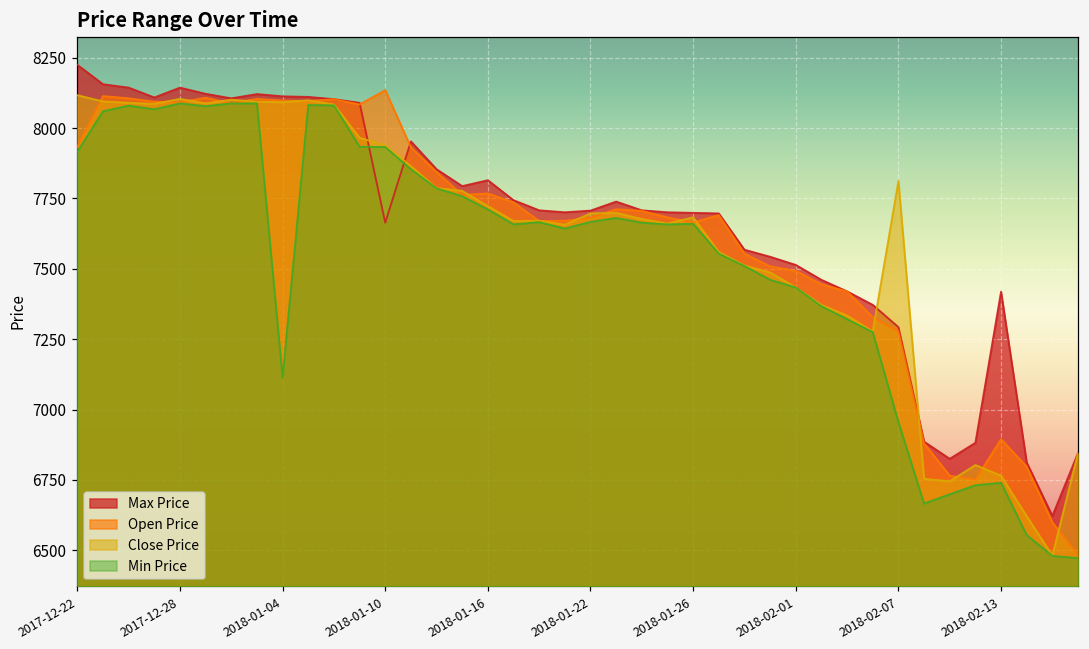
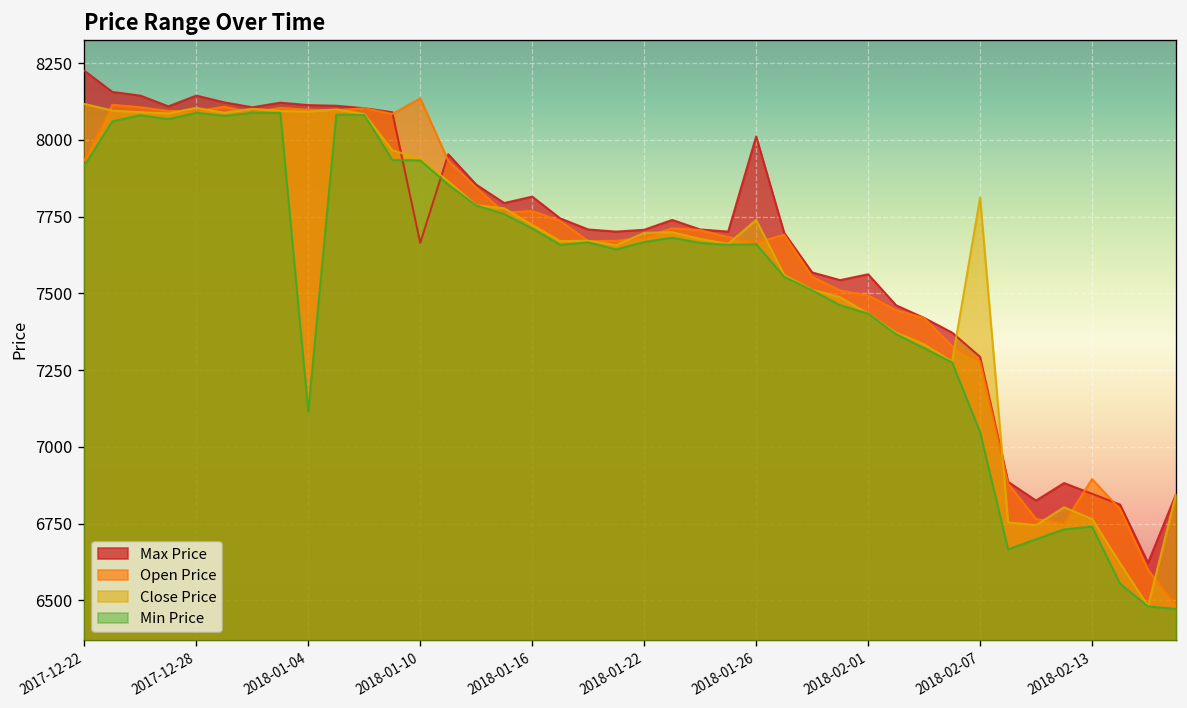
  {
    "Max Price": {
      "2017-12-22": 8230,
      "2017-12-28": 8140,
      "2018-01-04": 8110,
      "2018-01-10": 7660,
      "2018-01-16": 7820,
      "2018-01-22": 7710,
-     "2018-01-26": 7700,
-     "2018-02-01": 7510,
+     "2018-01-26": 8010,
+     "2018-02-01": 7560,
      "2018-02-07": 7290,
-     "2018-02-13": 7420
+     "2018-02-13": 6850
    },
    "Open Price": {
      "2017-12-22": 7930,
      "2018-01-10": 8140,
      "2018-01-16": 7770,
      "2018-01-22": 7680,
      "2018-02-01": 7490,
      "2018-02-07": 7280,
      "2018-02-13": 6900
    },
    "Close Price": {
      "2017-12-22": 8120,
      "2017-12-28": 8100,
      "2018-01-16": 7720,
      "2018-01-22": 7700,
-     "2018-01-26": 7680,
+     "2018-01-26": 7740,
      "2018-02-07": 7810,
      "2018-02-13": 6770
    },
    "Min Price": {
      "2017-12-22": 7920,
      "2018-01-04": 7110,
      "2018-01-16": 7710,
      "2018-01-22": 7670,
-     "2018-02-07": 6960,
+     "2018-02-07": 7050,
      "2018-02-13": 6740
    }
  }
